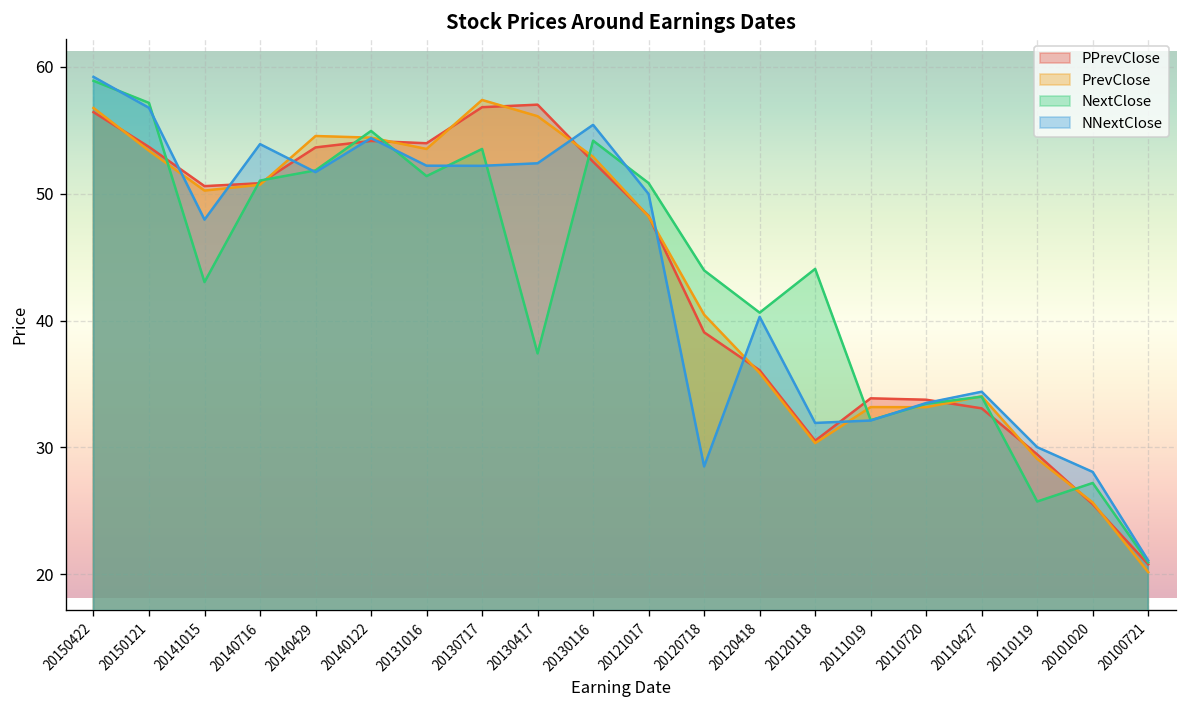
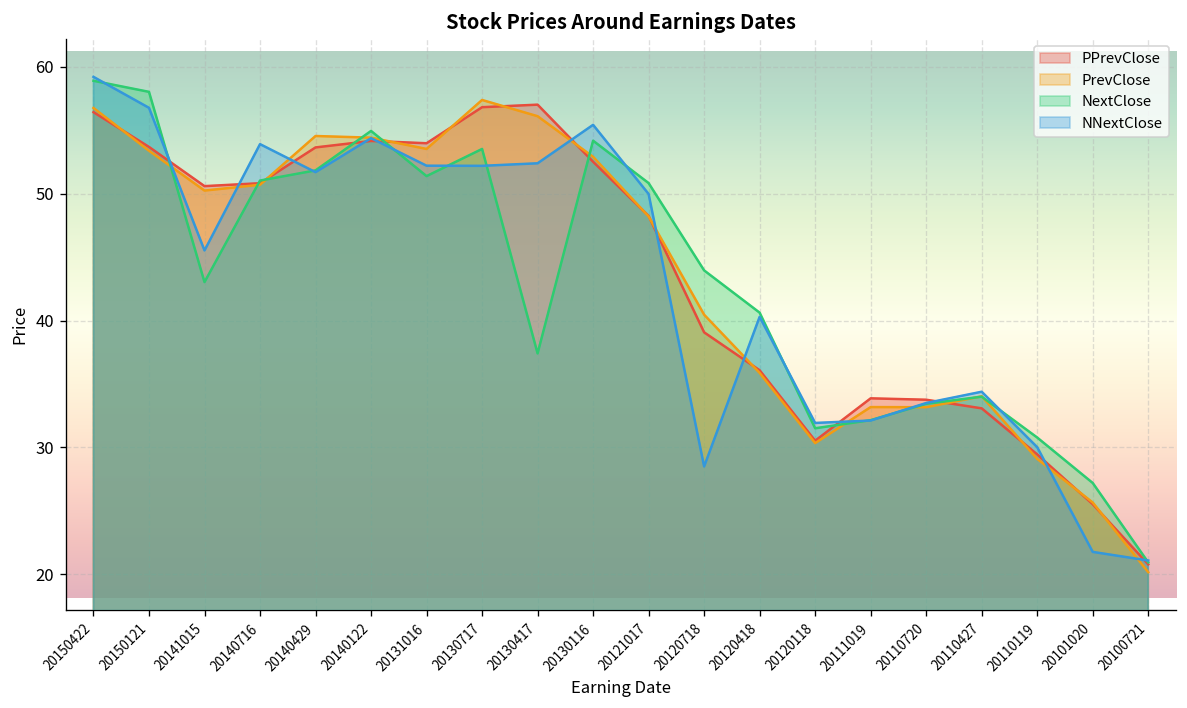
  {
    "NextClose": {
      "20150422": 58.9,
-     "20150121": 57.2,
+     "20150121": 58.0,
      "20141015": 43.0,
      "20140122": 54.9,
      "20131016": 51.4,
      "20130717": 53.5,
      "20130417": 37.4,
      "20130116": 54.2,
      "20121017": 50.8,
      "20120718": 44.0,
      "20120418": 40.6,
-     "20120118": 44.1,
-     "20110119": 25.7,
+     "20120118": 31.5,
+     "20110119": 30.8,
      "20101020": 27.2
    },
    "NNextClose": {
      "20150422": 59.2,
      "20150121": 56.8,
-     "20141015": 48.0,
+     "20141015": 45.5,
      "20140716": 53.9,
      "20131016": 52.2,
      "20130717": 52.2,
      "20130417": 52.4,
      "20130116": 55.4,
      "20121017": 50.0,
      "20120718": 28.5,
      "20120418": 40.3,
      "20120118": 31.9,
      "20110427": 34.4,
      "20110119": 30.0,
-     "20101020": 28.1
+     "20101020": 21.8
    }
  }
